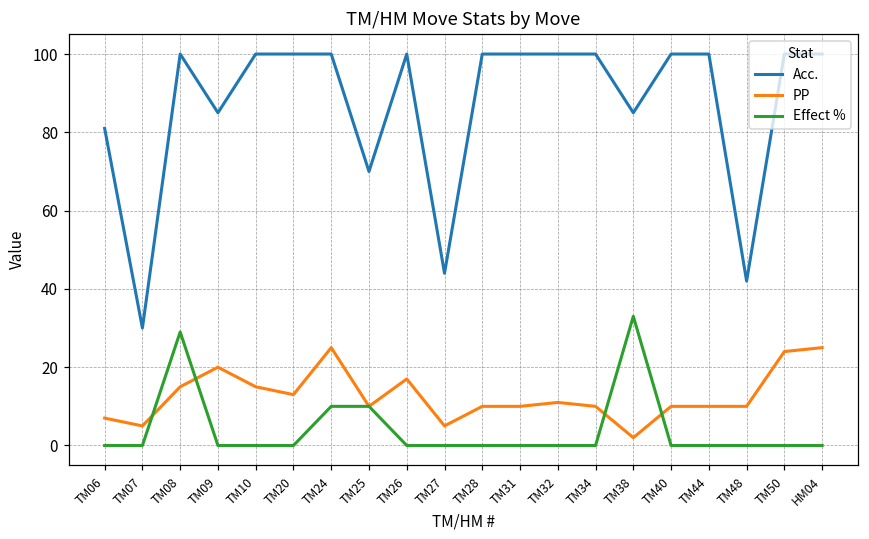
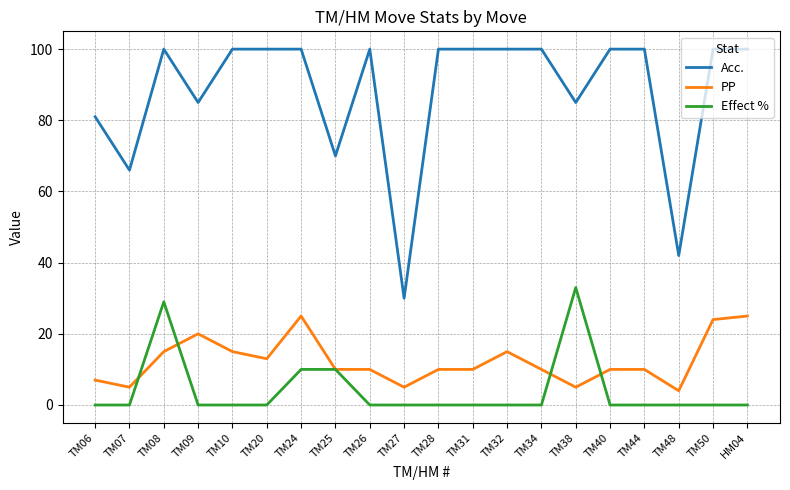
  {
    "Acc.": {
      "TM06": 81,
-     "TM07": 30,
+     "TM07": 66,
      "TM08": 100,
      "TM09": 85,
      "TM10": 100,
      "TM20": 100,
      "TM24": 100,
      "TM25": 70,
      "TM26": 100,
-     "TM27": 44,
+     "TM27": 30,
      "TM28": 100,
      "TM31": 100,
      "TM32": 100,
      "TM34": 100,
      "TM38": 85,
      "TM40": 100,
      "TM44": 100,
      "TM48": 42
    },
    "PP": {
      "TM06": 7,
      "TM07": 5,
      "TM08": 15,
      "TM09": 20,
      "TM10": 15,
      "TM20": 13,
      "TM24": 25,
-     "TM26": 17,
+     "TM26": 10,
      "TM27": 5,
      "TM28": 10,
      "TM31": 10,
-     "TM32": 11,
+     "TM32": 15,
      "TM34": 10,
-     "TM38": 2,
+     "TM38": 5,
      "TM40": 10,
      "TM44": 10,
-     "TM48": 10,
+     "TM48": 4,
      "TM50": 24,
      "HM04": 25
    },
    "Effect %": {
      "TM06": 0,
      "TM07": 0,
      "TM08": 29,
      "TM09": 0,
      "TM10": 0,
      "TM20": 0,
      "TM24": 10,
      "TM26": 0,
      "TM27": 0,
      "TM28": 0,
      "TM31": 0,
      "TM32": 0,
      "TM34": 0,
      "TM38": 33,
      "TM40": 0,
      "TM44": 0,
      "TM48": 0,
      "TM50": 0,
      "HM04": 0
    }
  }
